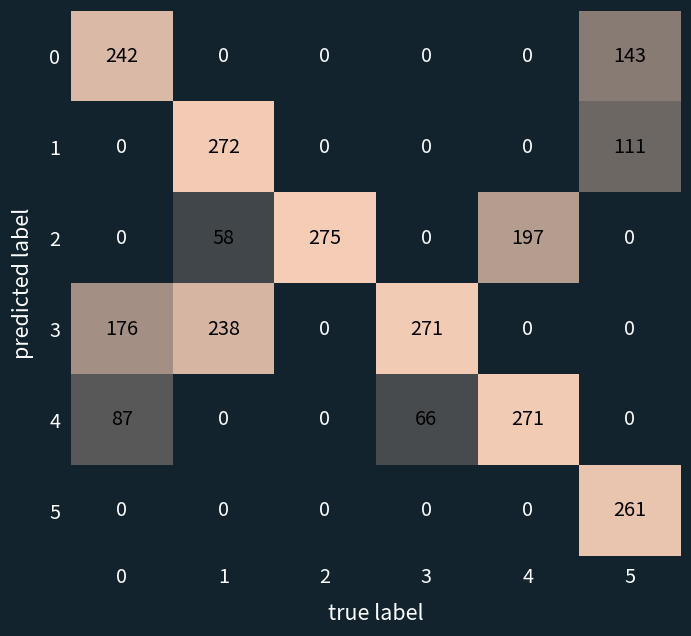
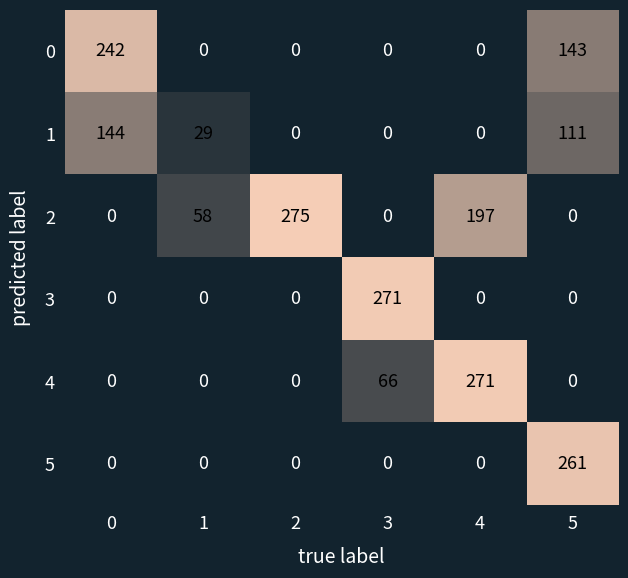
  {
    "0": {
      "0": 242,
      "1": 0,
      "2": 0,
      "3": 0,
      "4": 0,
      "5": 143
    },
    "1": {
-     "0": 0,
-     "1": 272,
+     "0": 144,
+     "1": 29,
      "2": 0,
      "3": 0,
      "4": 0,
      "5": 111
    },
    "2": {
      "0": 0,
      "1": 58,
      "2": 275,
      "3": 0,
      "4": 197,
      "5": 0
    },
    "3": {
-     "0": 176,
-     "1": 238,
+     "0": 0,
+     "1": 0,
      "2": 0,
      "3": 271,
      "4": 0,
      "5": 0
    },
    "4": {
-     "0": 87,
+     "0": 0,
      "1": 0,
      "2": 0,
      "3": 66,
      "4": 271,
      "5": 0
    },
    "5": {
      "0": 0,
      "1": 0,
      "2": 0,
      "3": 0,
      "4": 0,
      "5": 261
    }
  }
